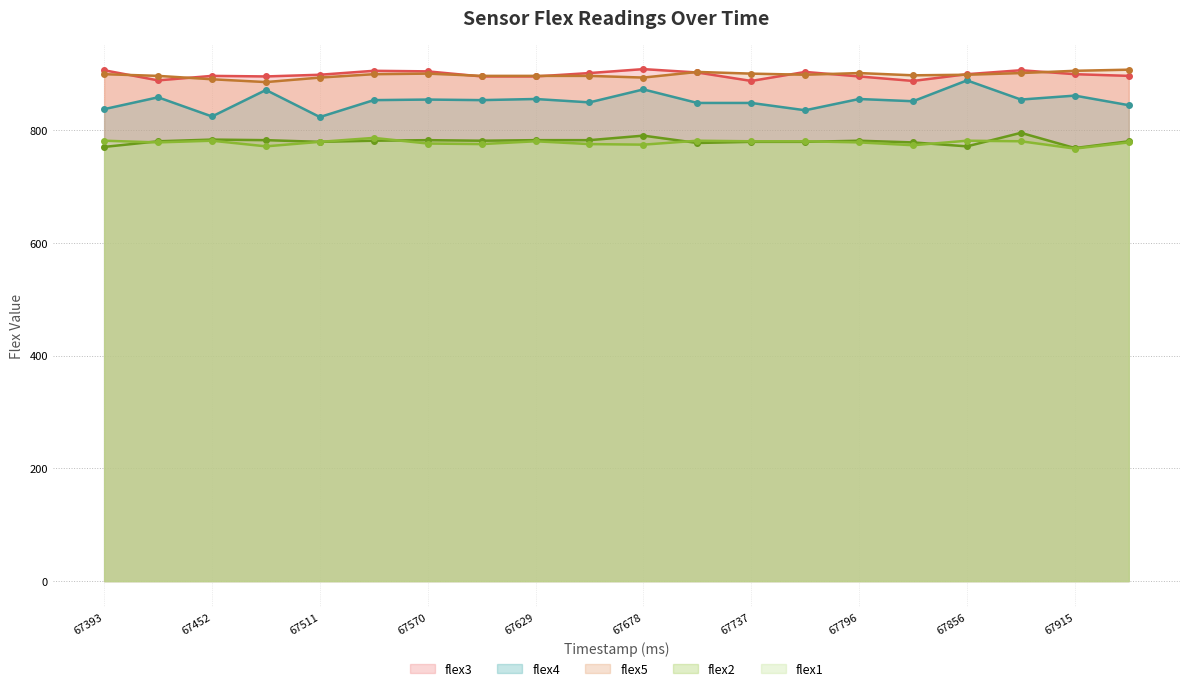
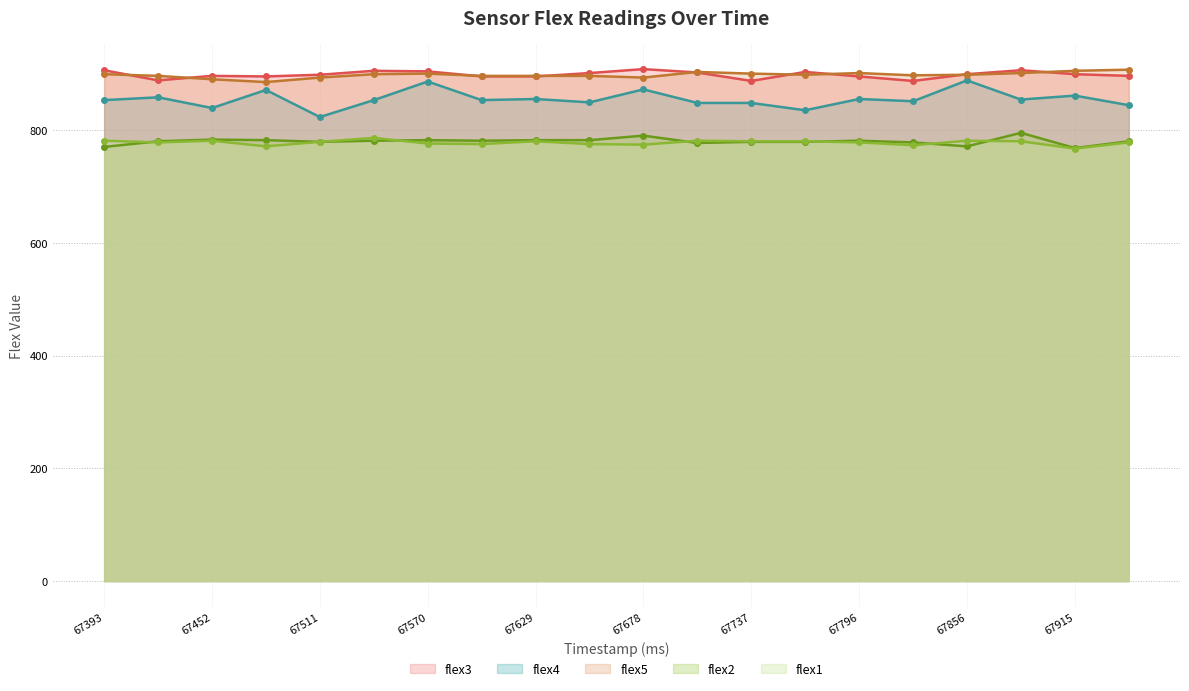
  {
    "flex4": {
-     "67393": 840,
-     "67452": 820,
+     "67393": 850,
+     "67452": 840,
      "67511": 820,
-     "67570": 850,
+     "67570": 890,
      "67629": 860,
      "67678": 870,
      "67737": 850,
      "67796": 860,
      "67856": 890,
      "67915": 860
    }
  }
